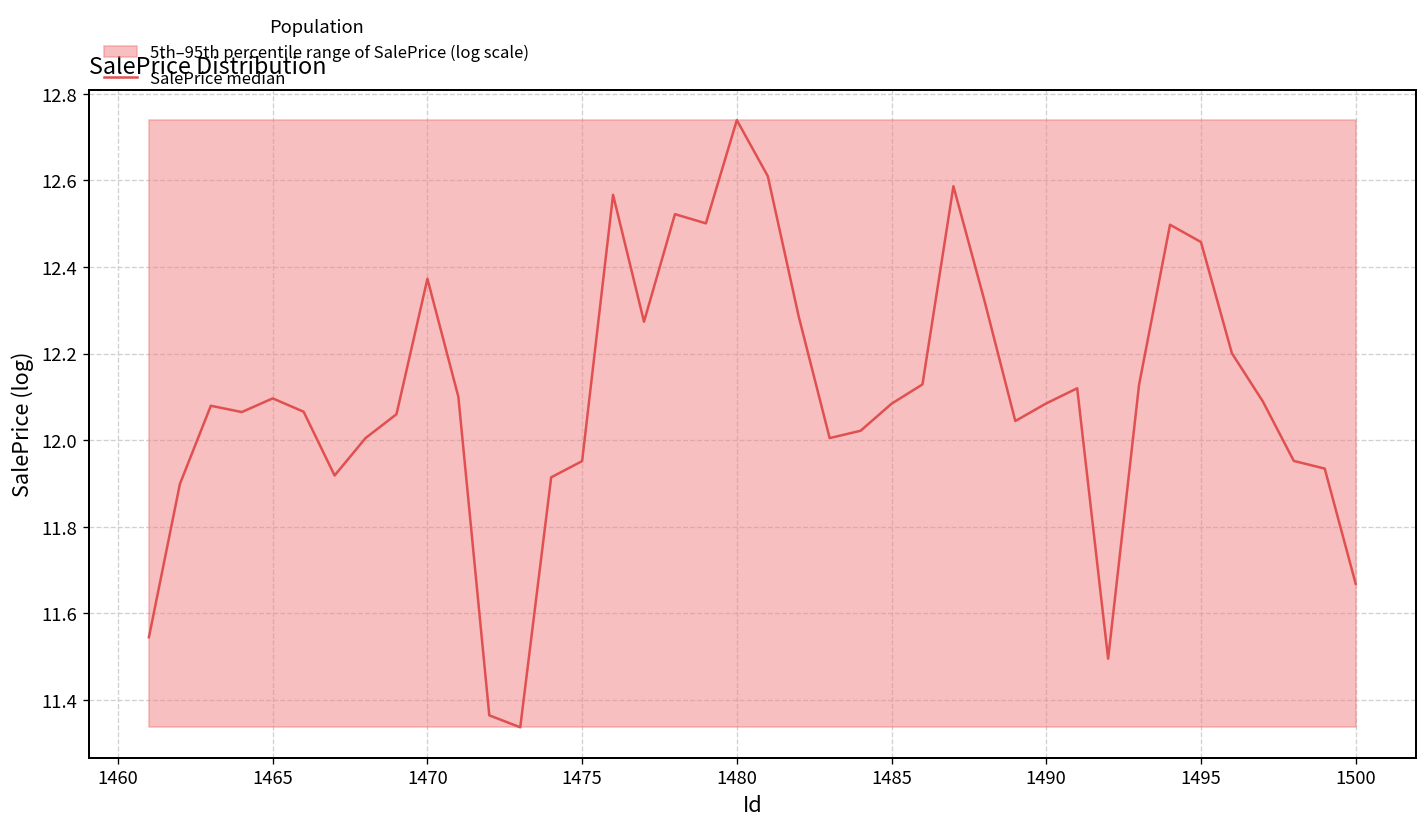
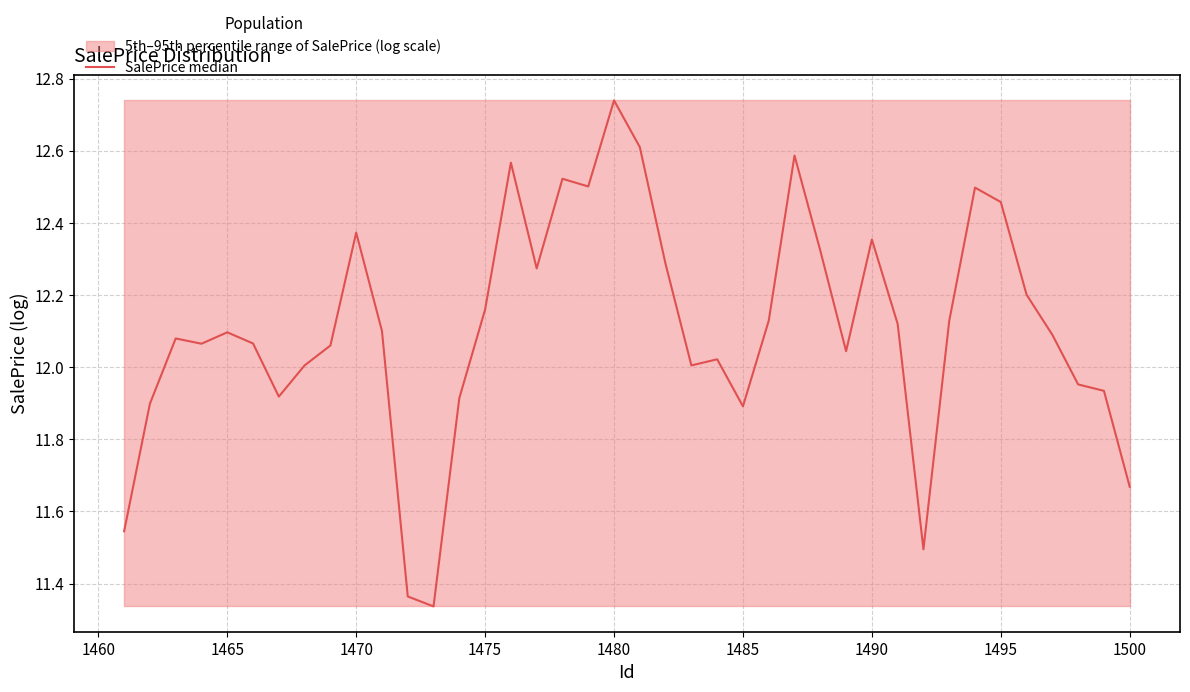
  {
    "SalePrice median": {
      "1465": 12.10,
      "1470": 12.37,
-     "1475": 11.95,
-     "1485": 12.08,
-     "1490": 12.08,
+     "1475": 12.16,
+     "1485": 11.89,
+     "1490": 12.35,
      "1495": 12.46,
      "1500": 11.67
    },
    "5th–95th percentile range of SalePrice (log scale)": {
      "1465": 12.74,
      "1470": 12.74,
      "1475": 12.74,
      "1485": 12.74,
      "1490": 12.74,
      "1495": 12.74,
      "1500": 12.74
    }
  }
